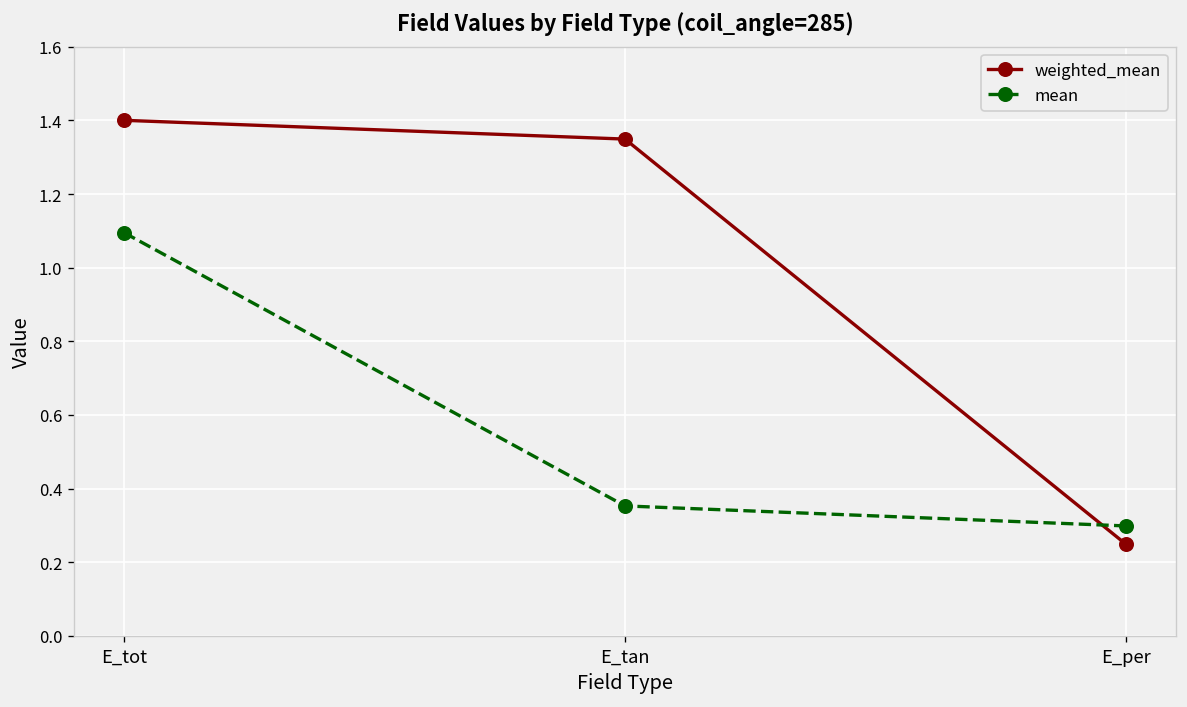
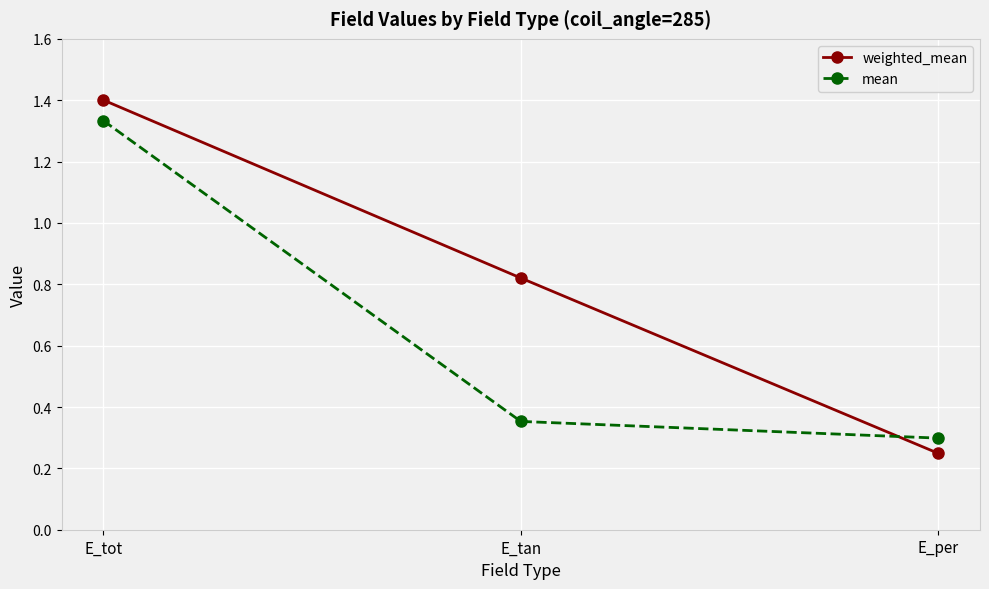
  {
    "weighted_mean": {
      "E_tot": 1.40,
-     "E_tan": 1.35,
+     "E_tan": 0.82,
      "E_per": 0.25
    },
    "mean": {
-     "E_tot": 1.10,
+     "E_tot": 1.33,
      "E_tan": 0.35,
      "E_per": 0.30
    }
  }
